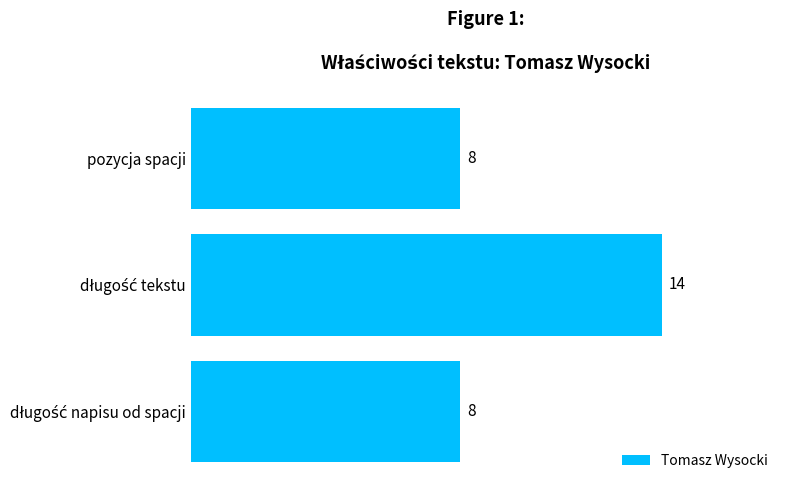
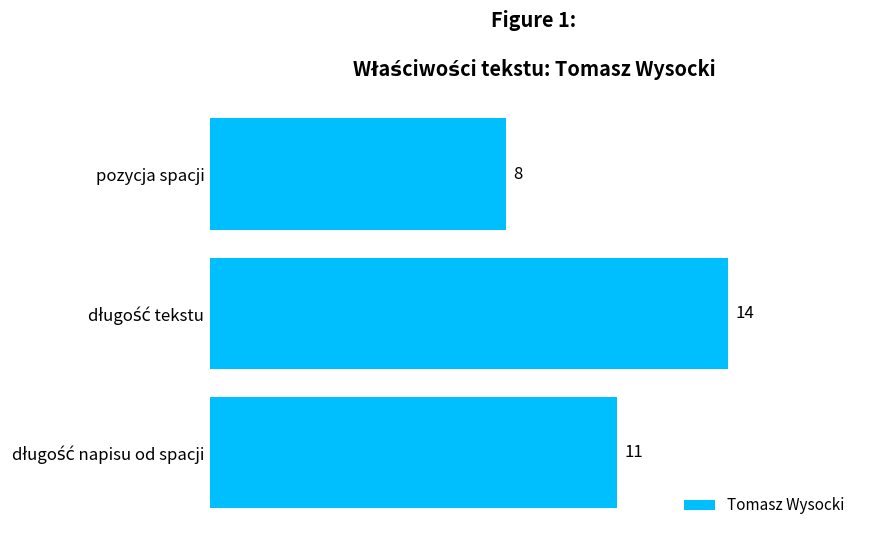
  {
    "pozycja spacji": 8,
    "długość tekstu": 14,
-   "długość napisu od spacji": 8
+   "długość napisu od spacji": 11
  }
